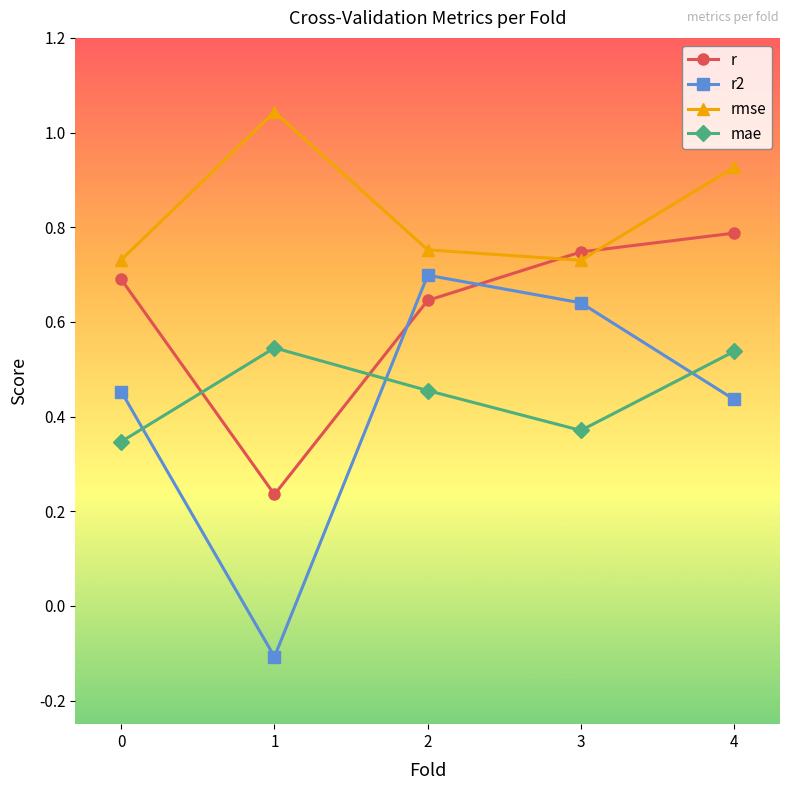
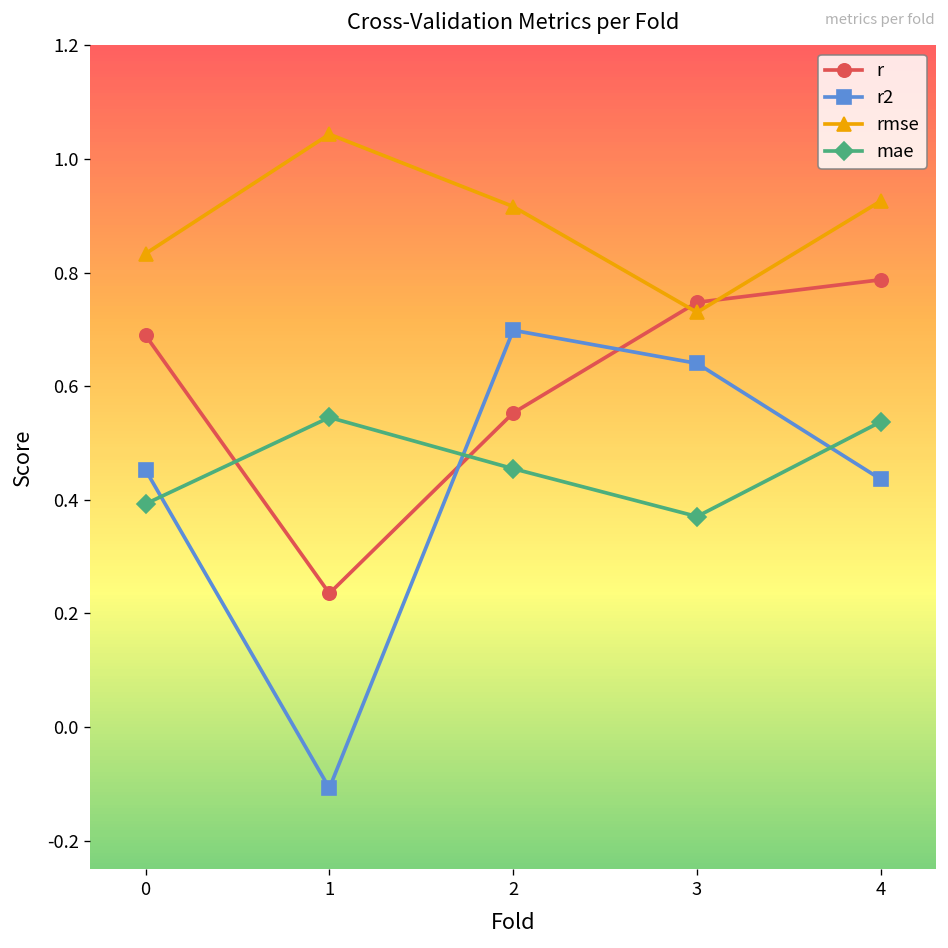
  {
    "r": {
      "0": 0.69,
      "1": 0.24,
-     "2": 0.65,
+     "2": 0.55,
      "3": 0.75,
      "4": 0.79
    },
    "r2": {
      "0": 0.45,
      "1": -0.11,
      "2": 0.70,
      "3": 0.64,
      "4": 0.44
    },
    "rmse": {
-     "0": 0.73,
+     "0": 0.83,
      "1": 1.04,
-     "2": 0.75,
+     "2": 0.92,
      "3": 0.73,
      "4": 0.93
    },
    "mae": {
-     "0": 0.35,
+     "0": 0.39,
      "1": 0.55,
      "2": 0.45,
      "3": 0.37,
      "4": 0.54
    }
  }
